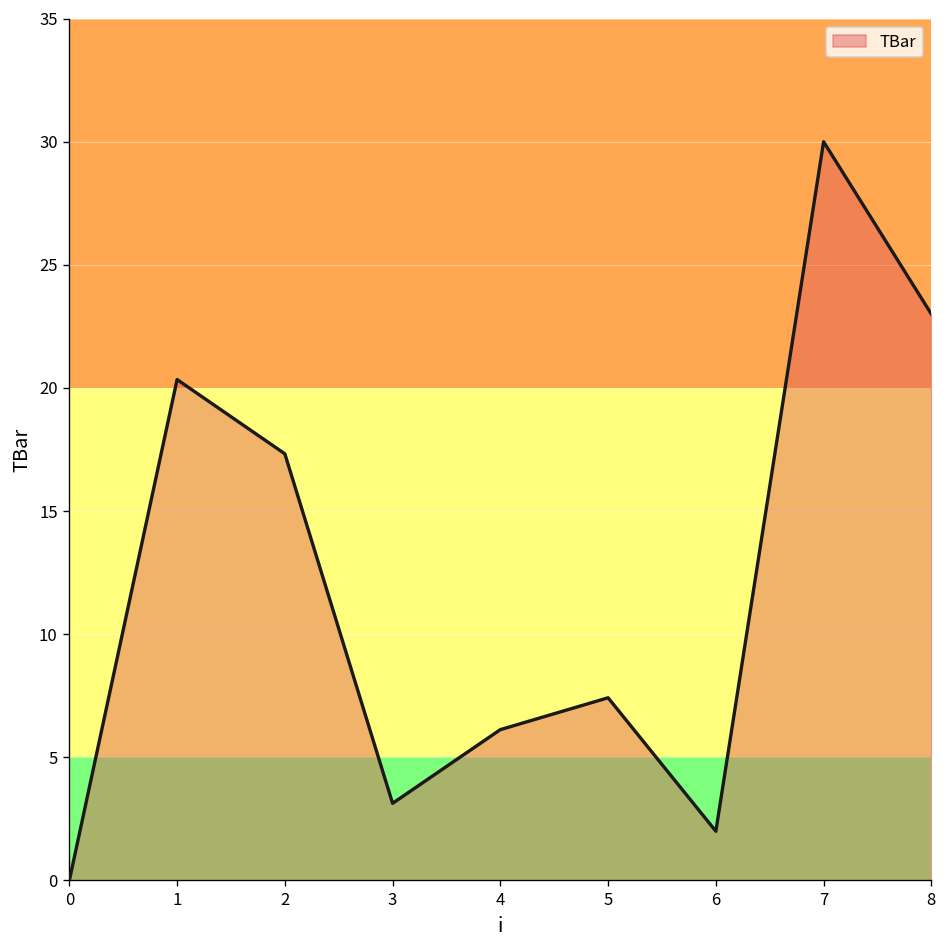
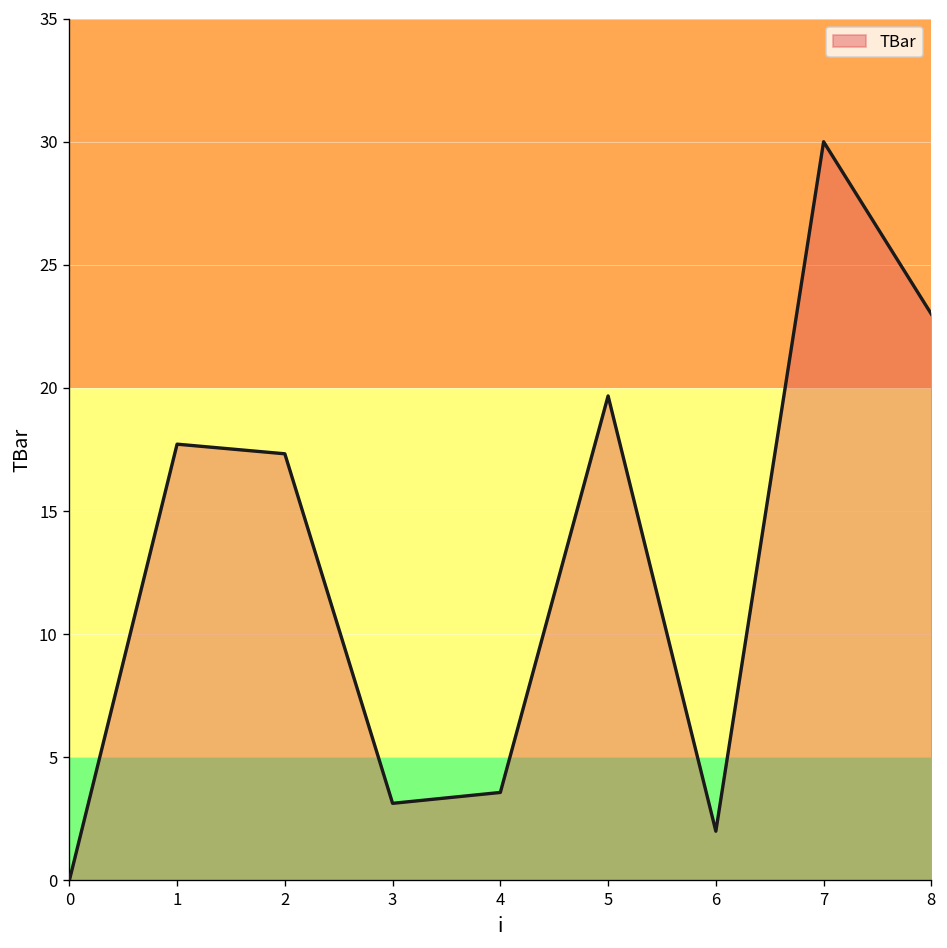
  {
    "0": 0.0,
-   "1": 20.3,
+   "1": 17.7,
    "2": 17.3,
    "3": 3.1,
-   "4": 6.1,
-   "5": 7.4,
+   "4": 3.6,
+   "5": 19.7,
    "6": 2.0,
    "7": 30.0,
    "8": 23.0
  }
